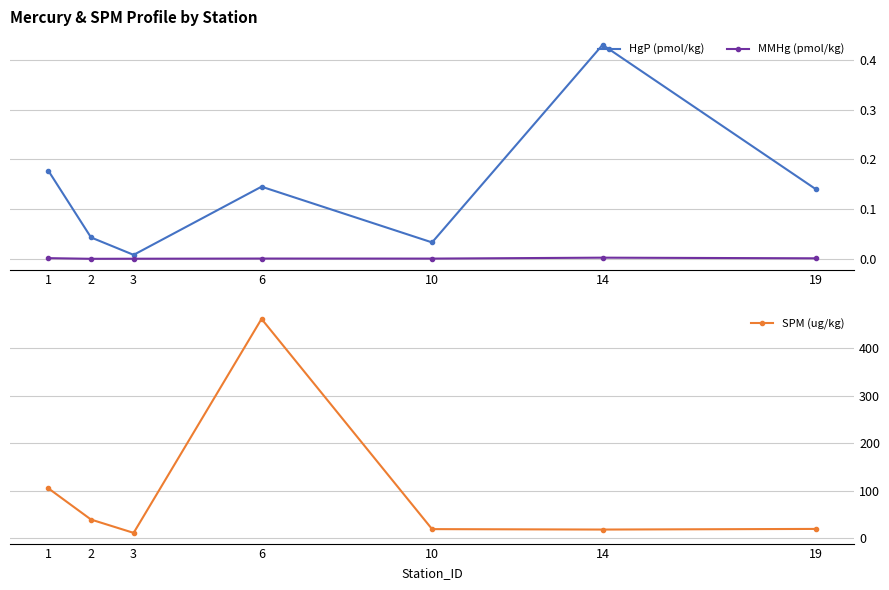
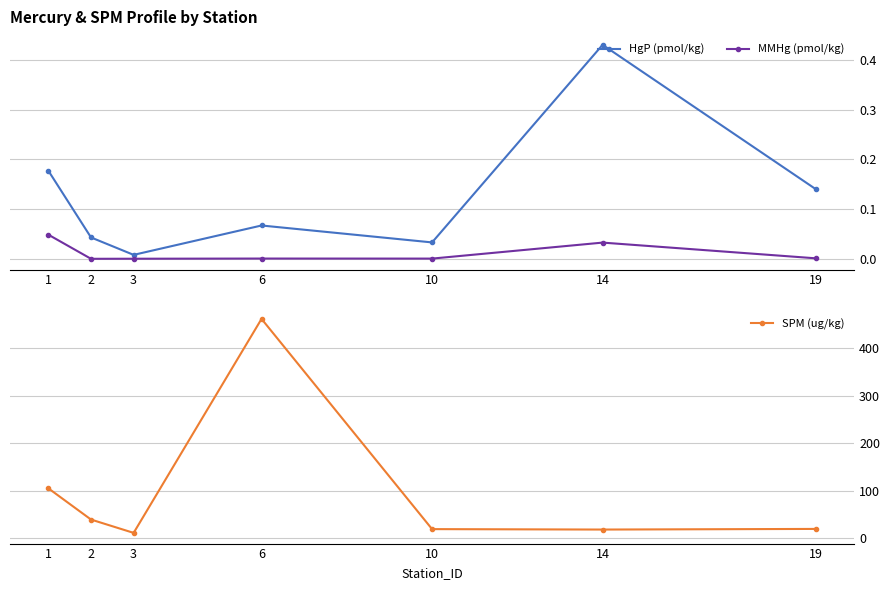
  {
    "Mercury & SPM Profile by Station": {
      "HgP (pmol/kg)": {
        "1": 0.18,
        "2": 0.04,
        "3": 0.01,
-       "6": 0.15,
+       "6": 0.07,
        "10": 0.03,
        "14": 0.43,
        "19": 0.14
      },
      "MMHg (pmol/kg)": {
-       "1": 0.00,
+       "1": 0.05,
        "2": 0.00,
        "3": 0.00,
        "6": 0.00,
        "10": 0.00,
-       "14": 0.00,
+       "14": 0.03,
        "19": 0.00
      }
    }
  }
